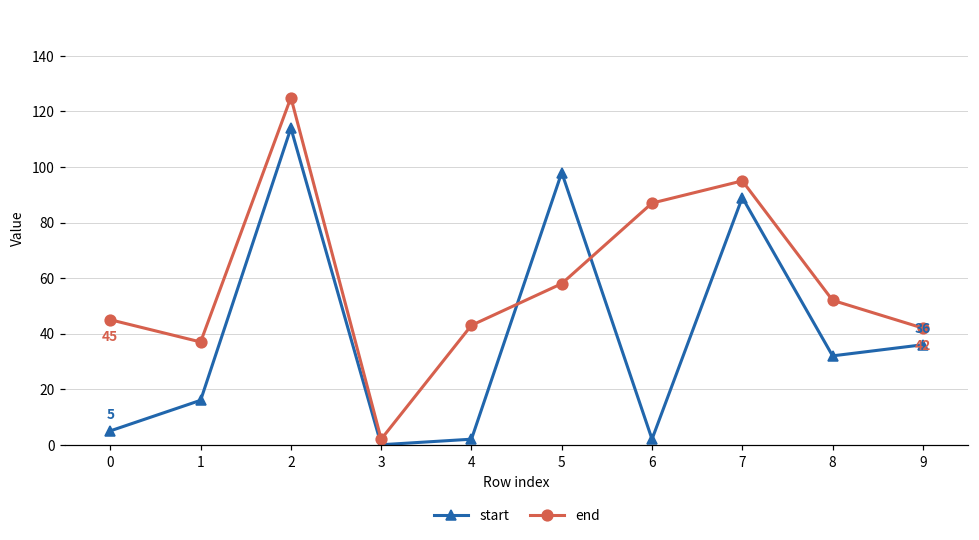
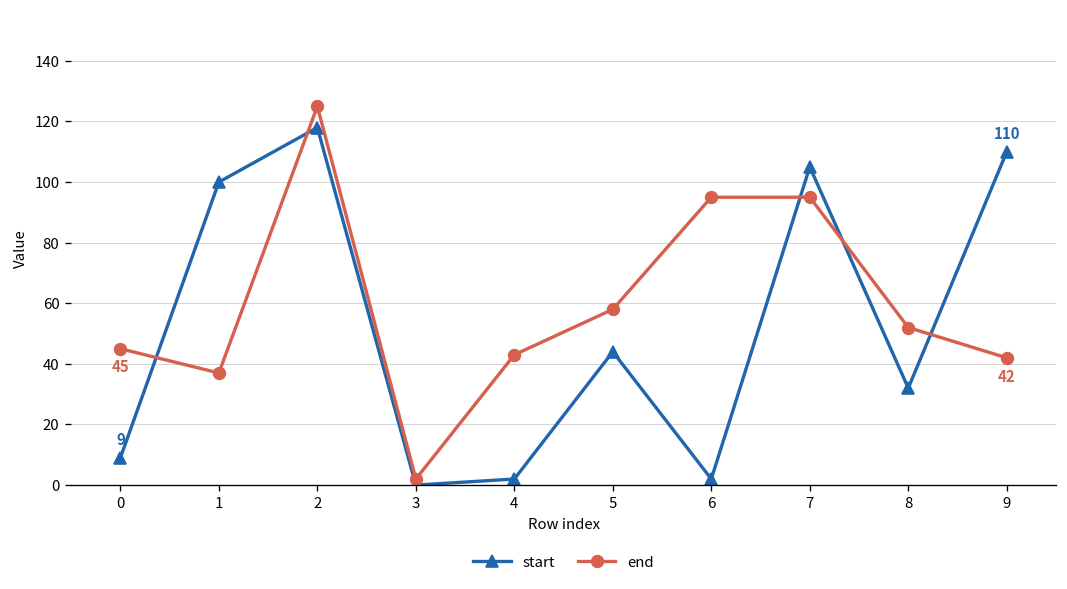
  {
    "start": {
-     "0": 5,
-     "1": 16,
-     "2": 114,
-     "5": 98,
-     "7": 89,
-     "9": 36
+     "0": 9,
+     "1": 100,
+     "2": 118,
+     "5": 44,
+     "7": 105,
+     "9": 110
    },
    "end": {
      "1": 37,
      "2": 125,
      "3": 2,
      "4": 43,
      "5": 58,
-     "6": 87,
+     "6": 95,
      "7": 95,
      "8": 52
    }
  }
